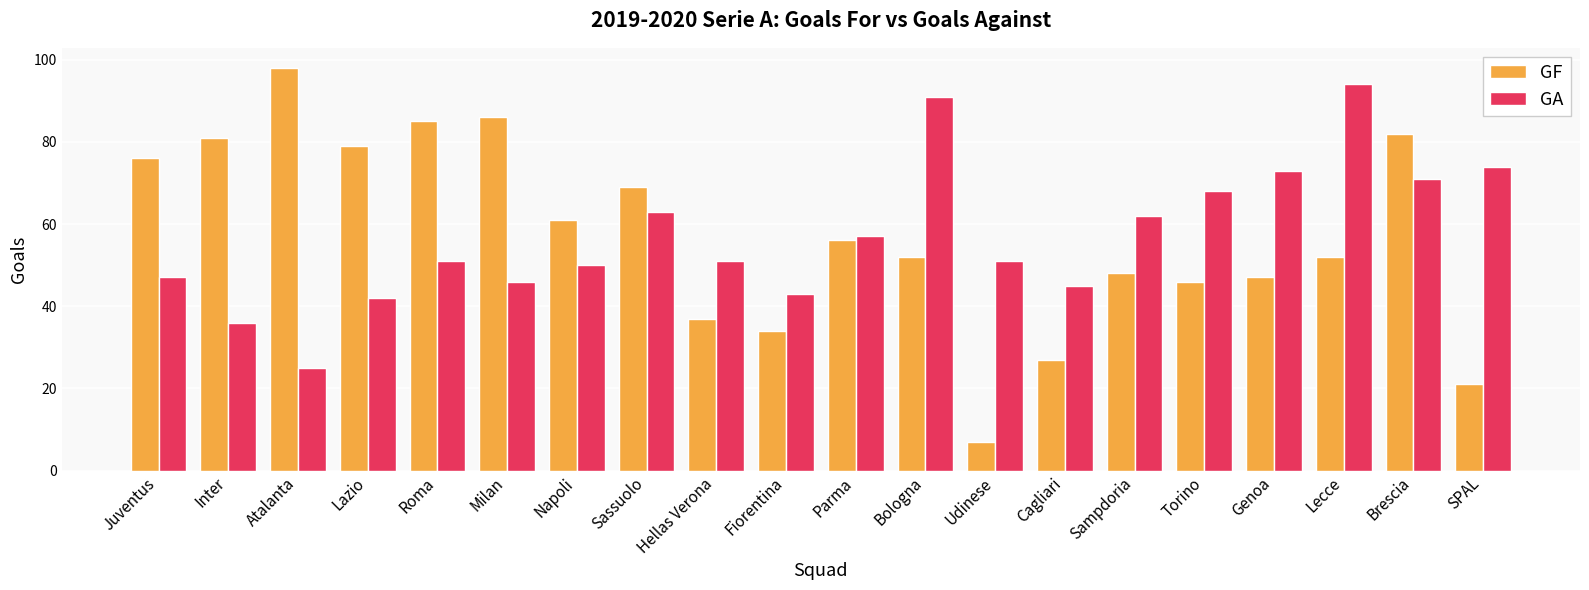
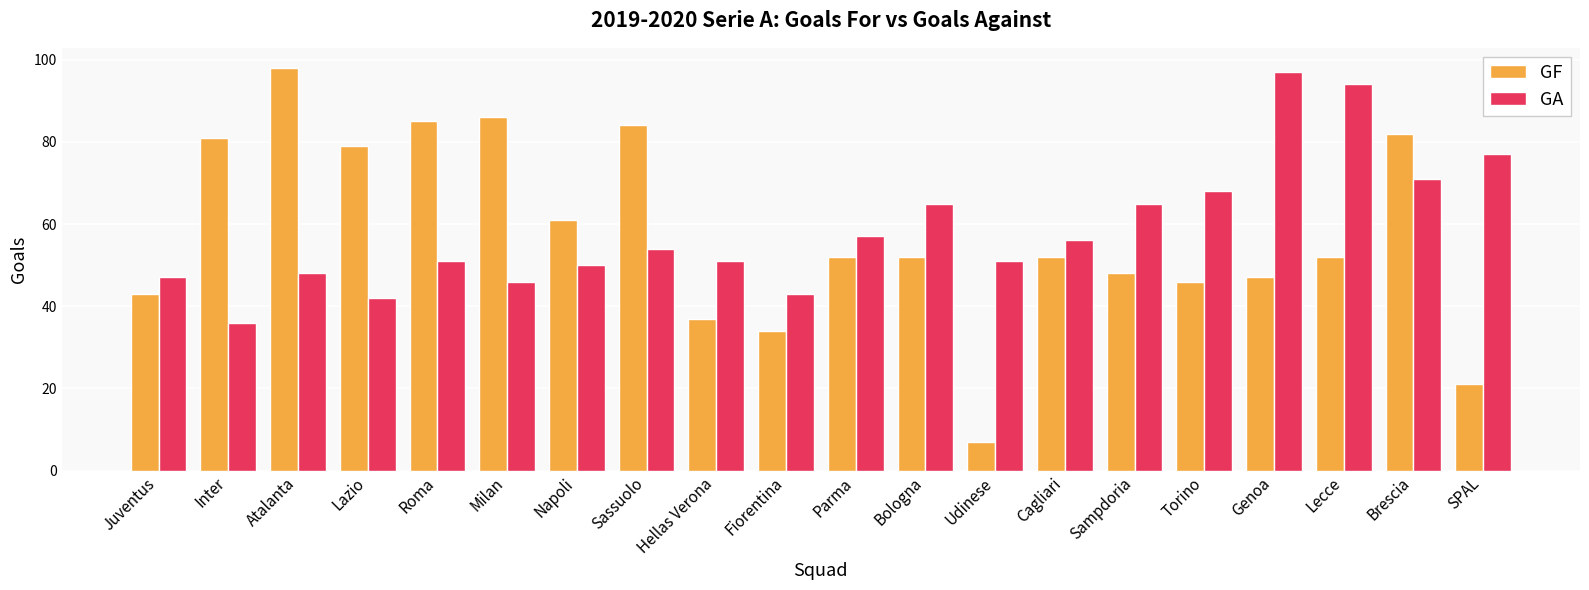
  {
    "GF": {
-     "Juventus": 76,
+     "Juventus": 43,
      "Inter": 81,
      "Atalanta": 98,
      "Lazio": 79,
      "Roma": 85,
      "Milan": 86,
      "Napoli": 61,
-     "Sassuolo": 69,
+     "Sassuolo": 84,
      "Hellas Verona": 37,
      "Fiorentina": 34,
-     "Parma": 56,
+     "Parma": 52,
      "Bologna": 52,
      "Udinese": 7,
-     "Cagliari": 27,
+     "Cagliari": 52,
      "Sampdoria": 48,
      "Torino": 46,
      "Genoa": 47,
      "Lecce": 52,
      "Brescia": 82,
      "SPAL": 21
    },
    "GA": {
      "Juventus": 47,
      "Inter": 36,
-     "Atalanta": 25,
+     "Atalanta": 48,
      "Lazio": 42,
      "Roma": 51,
      "Milan": 46,
      "Napoli": 50,
-     "Sassuolo": 63,
+     "Sassuolo": 54,
      "Hellas Verona": 51,
      "Fiorentina": 43,
      "Parma": 57,
-     "Bologna": 91,
+     "Bologna": 65,
      "Udinese": 51,
-     "Cagliari": 45,
-     "Sampdoria": 62,
+     "Cagliari": 56,
+     "Sampdoria": 65,
      "Torino": 68,
-     "Genoa": 73,
+     "Genoa": 97,
      "Lecce": 94,
      "Brescia": 71,
-     "SPAL": 74
+     "SPAL": 77
    }
  }
